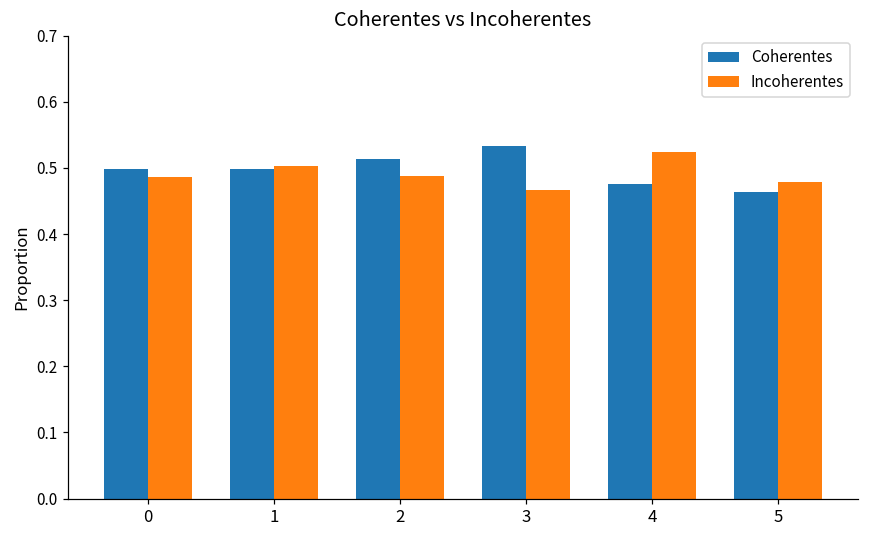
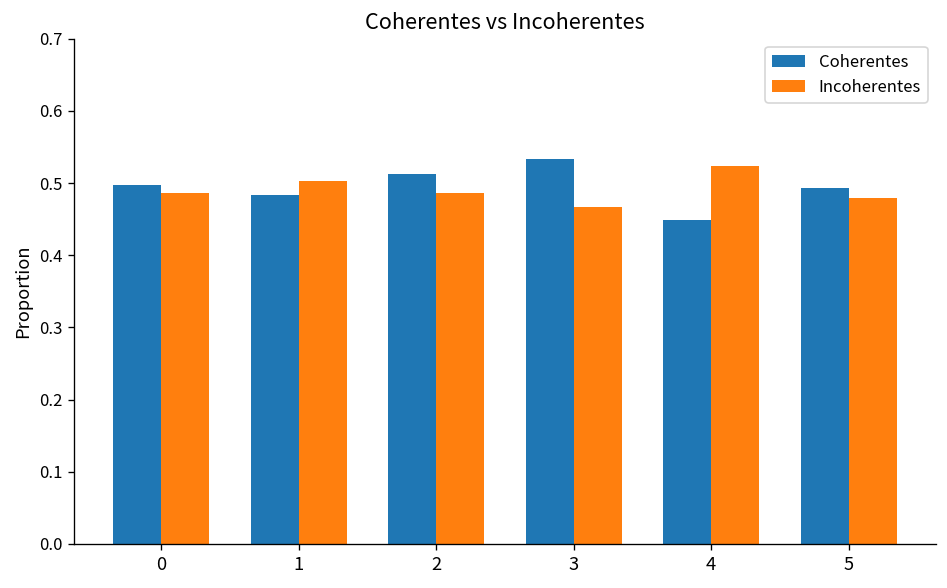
  {
    "Coherentes": {
      "0": 0.50,
-     "1": 0.50,
+     "1": 0.48,
      "2": 0.51,
      "3": 0.53,
-     "4": 0.48,
-     "5": 0.46
+     "4": 0.45,
+     "5": 0.49
    },
    "Incoherentes": {
      "0": 0.49,
      "1": 0.50,
      "2": 0.49,
      "3": 0.47,
      "4": 0.52,
      "5": 0.48
    }
  }
